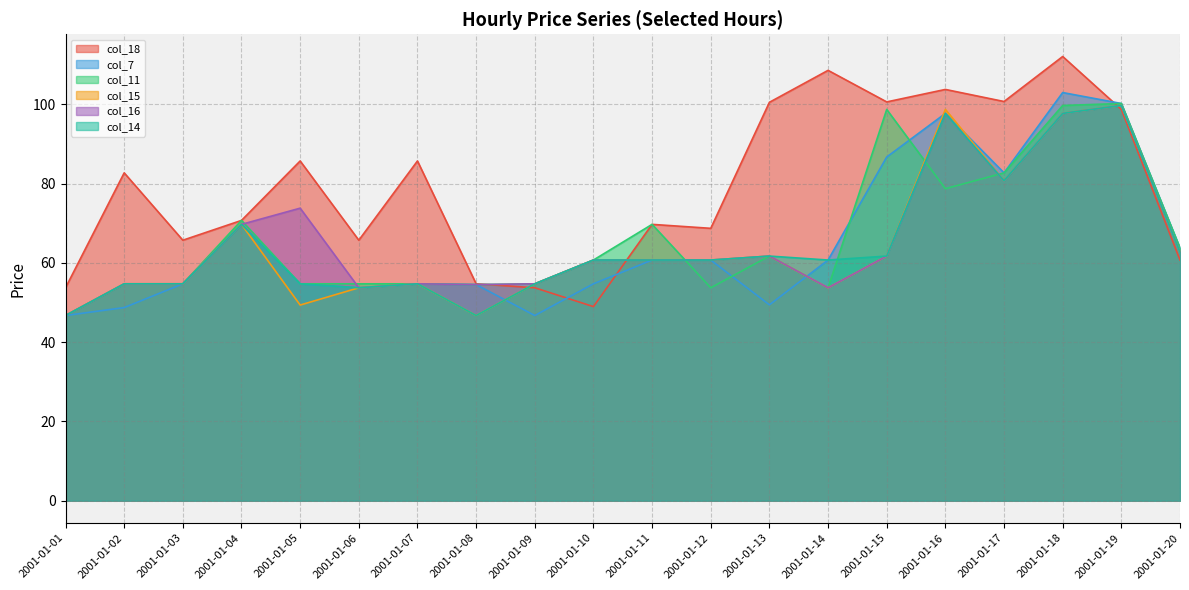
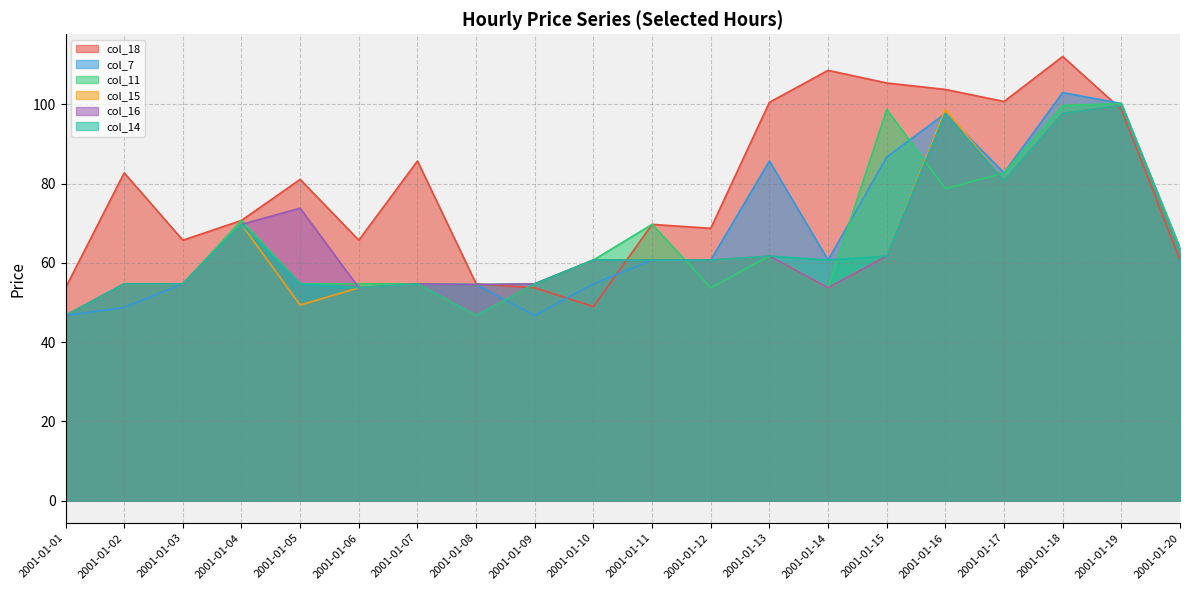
  {
    "col_18": {
      "2001-01-01": 54,
      "2001-01-02": 83,
      "2001-01-03": 66,
-     "2001-01-05": 86,
+     "2001-01-05": 81,
      "2001-01-06": 66,
      "2001-01-07": 86,
      "2001-01-09": 54,
      "2001-01-10": 49,
      "2001-01-12": 69,
      "2001-01-13": 101,
      "2001-01-14": 109,
-     "2001-01-15": 101,
+     "2001-01-15": 105,
      "2001-01-16": 104,
      "2001-01-17": 101,
      "2001-01-18": 112,
      "2001-01-19": 99,
      "2001-01-20": 61
    },
    "col_7": {
      "2001-01-02": 49,
      "2001-01-09": 47,
      "2001-01-10": 55,
-     "2001-01-13": 49,
+     "2001-01-13": 86,
      "2001-01-15": 87,
      "2001-01-18": 103
    },
    "col_15": {
      "2001-01-05": 49,
      "2001-01-16": 99
    },
    "col_16": {
      "2001-01-05": 74
    }
  }
